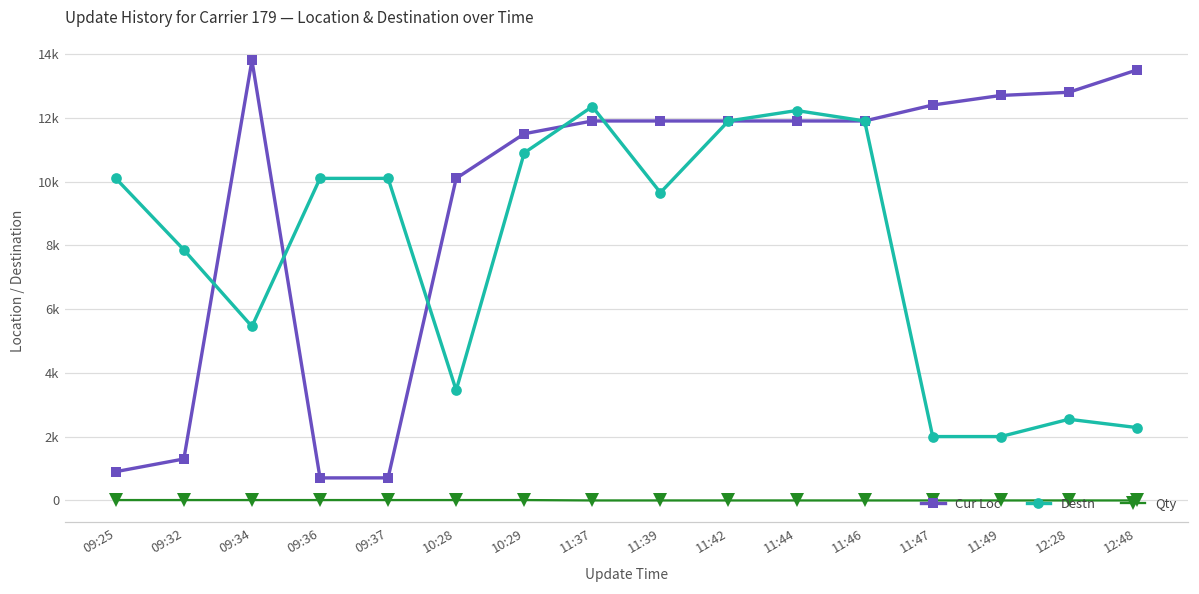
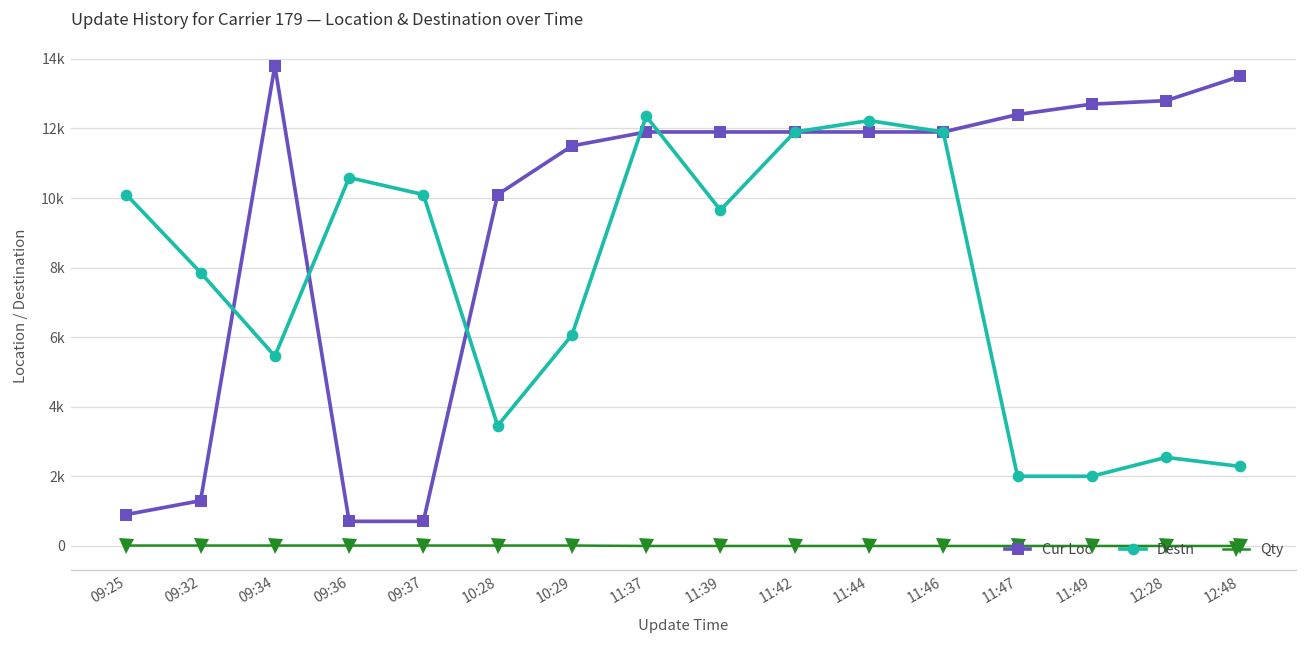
  {
    "Cur Loc": {
      "09:25": 900,
      "09:32": 1300,
      "09:34": 13800,
      "09:36": 700,
      "09:37": 700,
      "10:28": 10100,
      "10:29": 11500,
      "11:37": 11900,
      "11:39": 11900,
      "11:44": 11900,
      "11:47": 12400,
      "11:49": 12700,
      "12:28": 12800,
      "12:48": 13500
    },
    "Destn": {
      "09:25": 10100,
      "09:32": 7900,
      "09:34": 5500,
-     "09:36": 10100,
+     "09:36": 10600,
      "09:37": 10100,
      "10:28": 3500,
-     "10:29": 10900,
+     "10:29": 6100,
      "11:37": 12400,
      "11:39": 9700,
      "11:44": 12200,
      "11:47": 2000,
      "11:49": 2000,
      "12:28": 2500,
      "12:48": 2300
    },
    "Qty": {
      "09:25": 0,
      "09:32": 0,
      "09:34": 0,
      "09:36": 0,
      "09:37": 0,
      "10:28": 0,
      "10:29": 0,
      "11:37": 0,
      "11:39": 0,
      "11:42": 0,
      "11:44": 0,
      "11:46": 0,
      "11:47": 0,
      "11:49": 0,
      "12:28": 0,
      "12:48": 0
    }
  }
